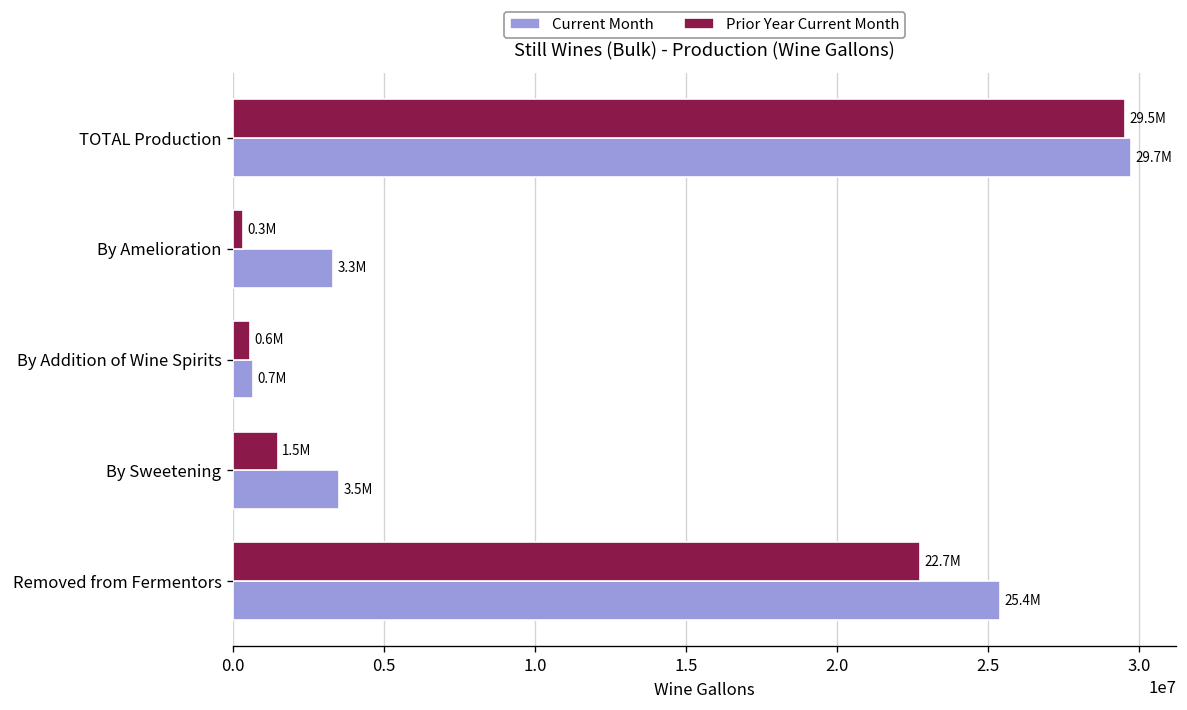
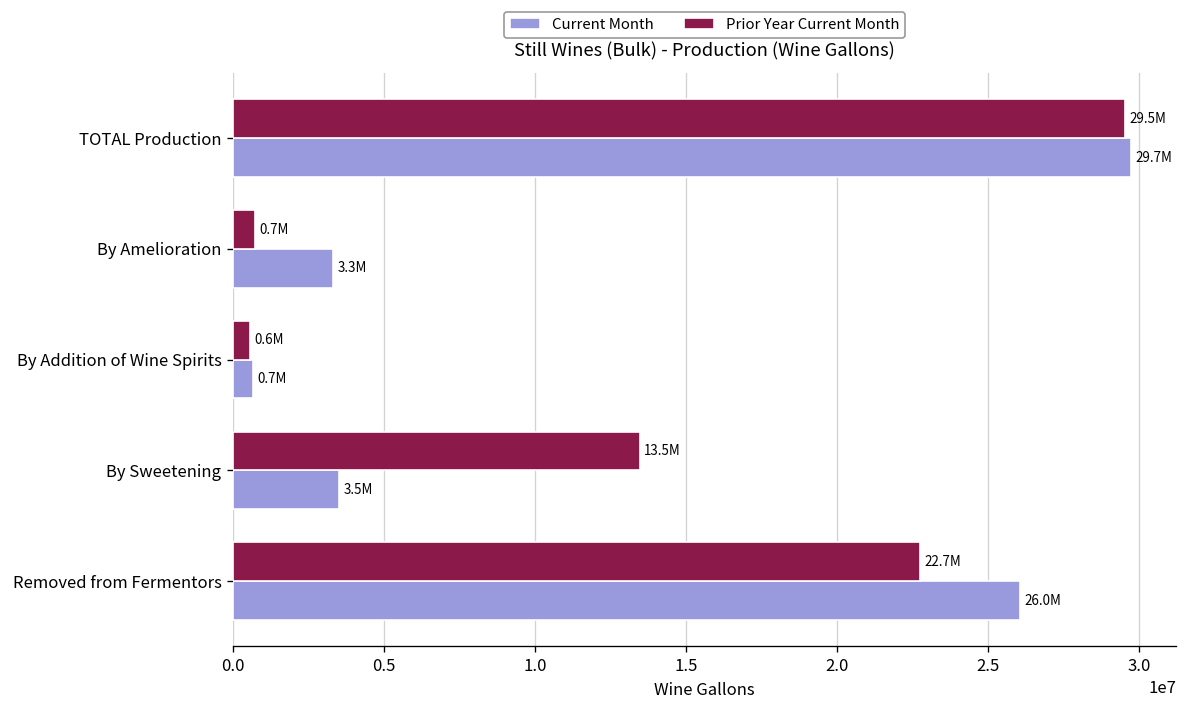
  {
    "Current Month": {
      "TOTAL Production": "29.7M",
      "By Amelioration": "3.3M",
      "By Addition of Wine Spirits": "0.7M",
      "By Sweetening": "3.5M",
-     "Removed from Fermentors": "25.4M"
+     "Removed from Fermentors": "26.0M"
    },
    "Prior Year Current Month": {
      "TOTAL Production": "29.5M",
-     "By Amelioration": "0.3M",
+     "By Amelioration": "0.7M",
      "By Addition of Wine Spirits": "0.6M",
-     "By Sweetening": "1.5M",
+     "By Sweetening": "13.5M",
      "Removed from Fermentors": "22.7M"
    }
  }
